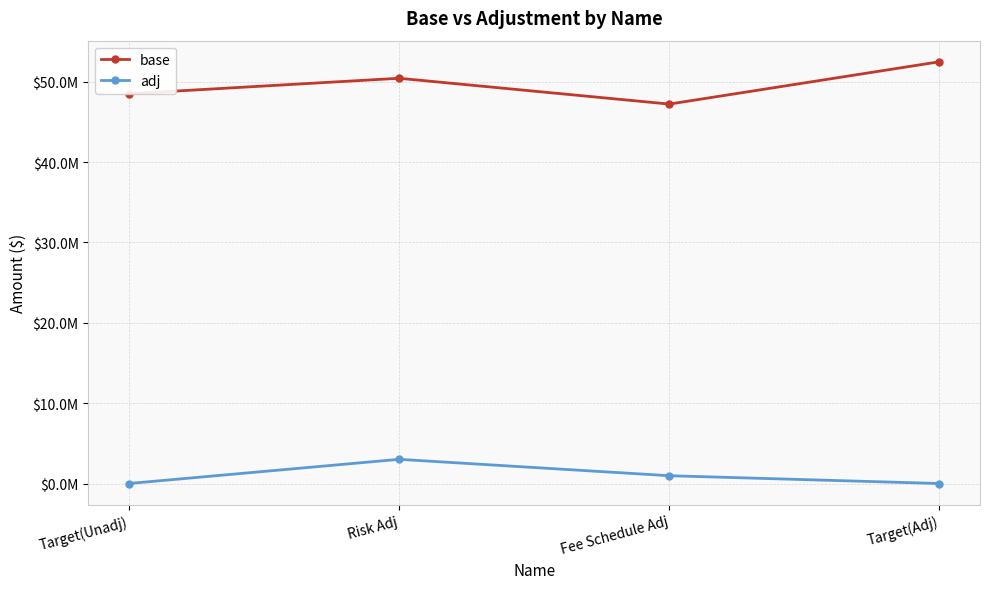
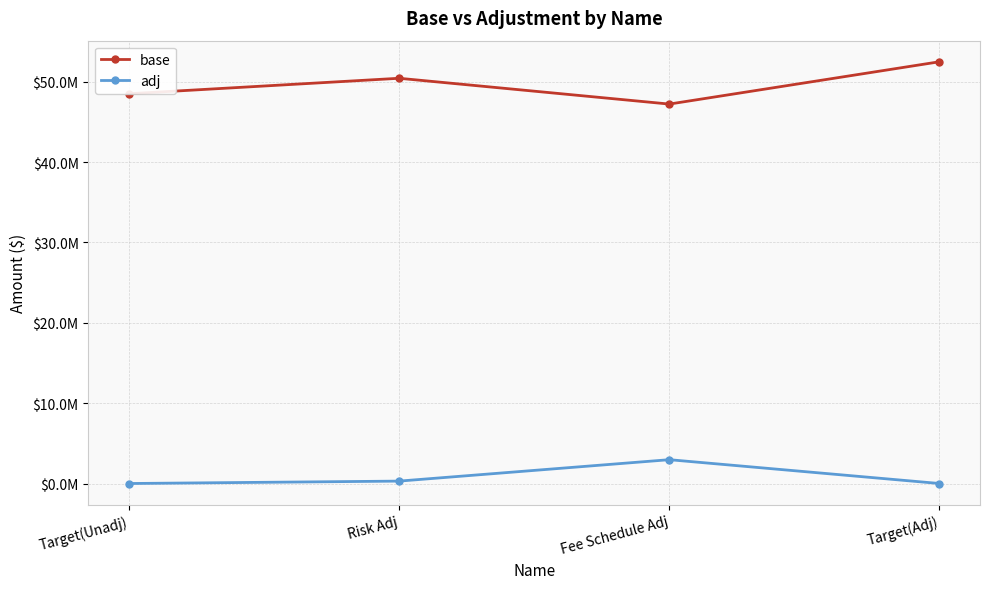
  {
    "base": {
      "Risk Adj": "$50000000",
      "Fee Schedule Adj": "$47000000",
      "Target(Adj)": "$52000000"
    },
    "adj": {
      "Target(Unadj)": "$0",
-     "Risk Adj": "$3000000",
-     "Fee Schedule Adj": "$1000000",
+     "Risk Adj": "$0",
+     "Fee Schedule Adj": "$3000000",
      "Target(Adj)": "$0"
    }
  }
